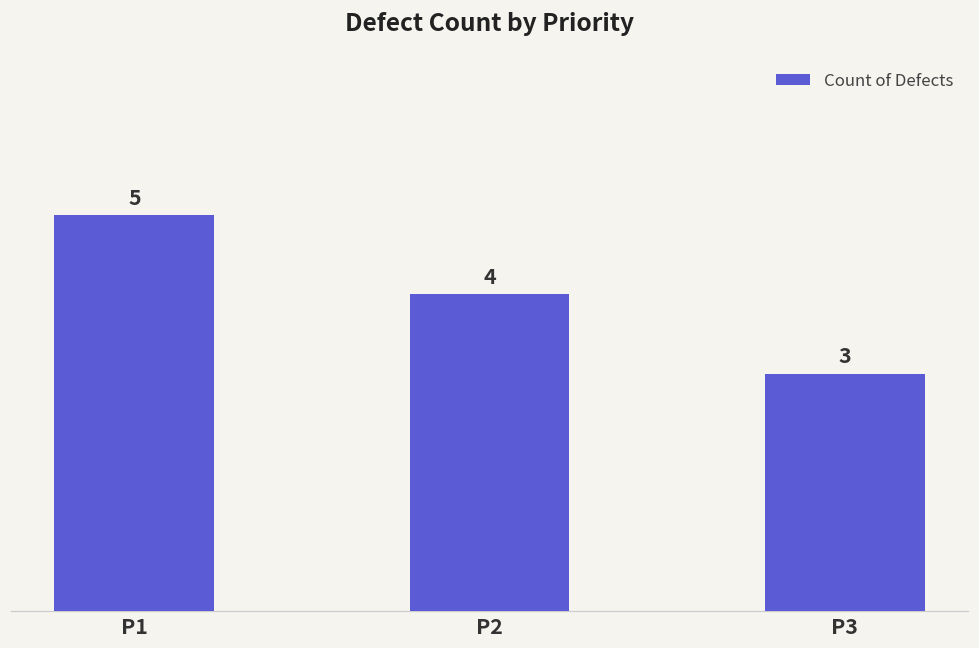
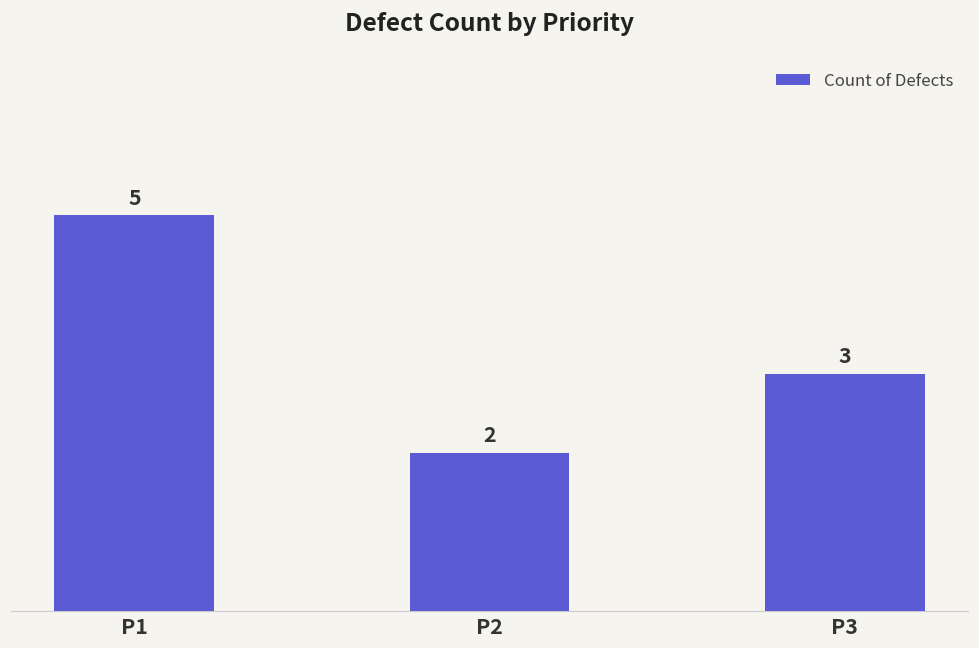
  {
    "P1": 5,
-   "P2": 4,
+   "P2": 2,
    "P3": 3
  }
